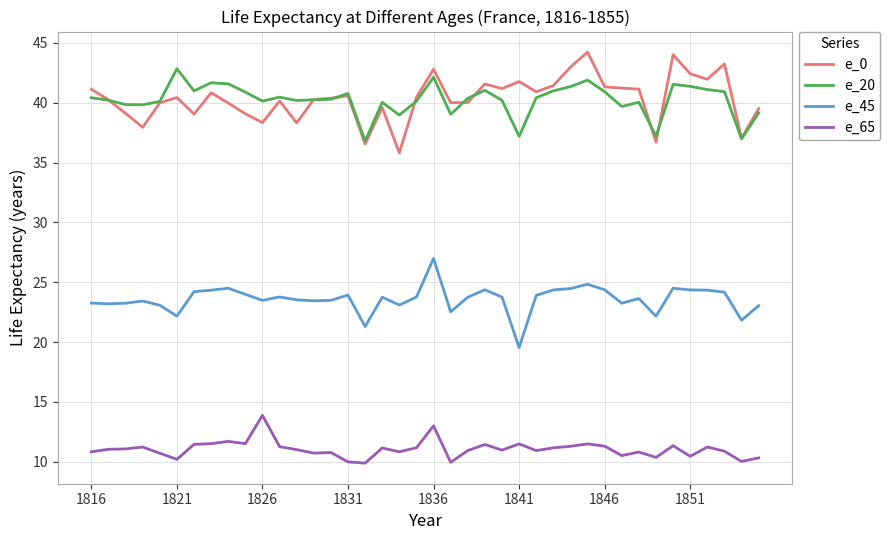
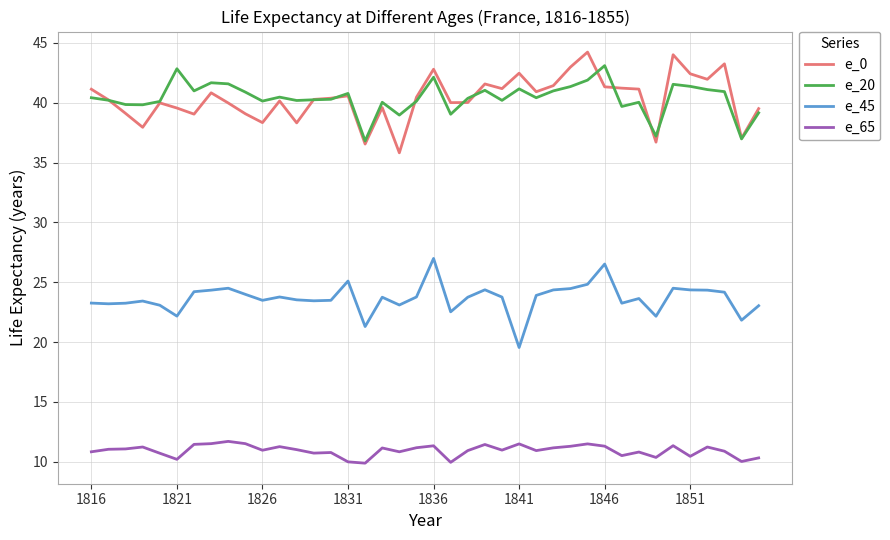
  {
    "e_0": {
      "1816": 41.1,
-     "1821": 40.4,
+     "1821": 39.6,
      "1826": 38.3,
      "1836": 42.8,
-     "1841": 41.8,
+     "1841": 42.5,
      "1846": 41.3,
      "1851": 42.4
    },
    "e_20": {
      "1816": 40.4,
      "1821": 42.8,
      "1826": 40.1,
      "1836": 42.1,
-     "1841": 37.2,
-     "1846": 40.9,
+     "1841": 41.2,
+     "1846": 43.1,
      "1851": 41.4
    },
    "e_45": {
      "1816": 23.3,
      "1821": 22.2,
      "1826": 23.5,
-     "1831": 23.9,
+     "1831": 25.1,
      "1836": 27.0,
      "1841": 19.6,
-     "1846": 24.4,
+     "1846": 26.5,
      "1851": 24.4
    },
    "e_65": {
      "1816": 10.8,
      "1821": 10.2,
-     "1826": 13.9,
+     "1826": 11.0,
      "1831": 10.0,
-     "1836": 13.0,
+     "1836": 11.3,
      "1841": 11.5,
      "1846": 11.3,
      "1851": 10.5
    }
  }
